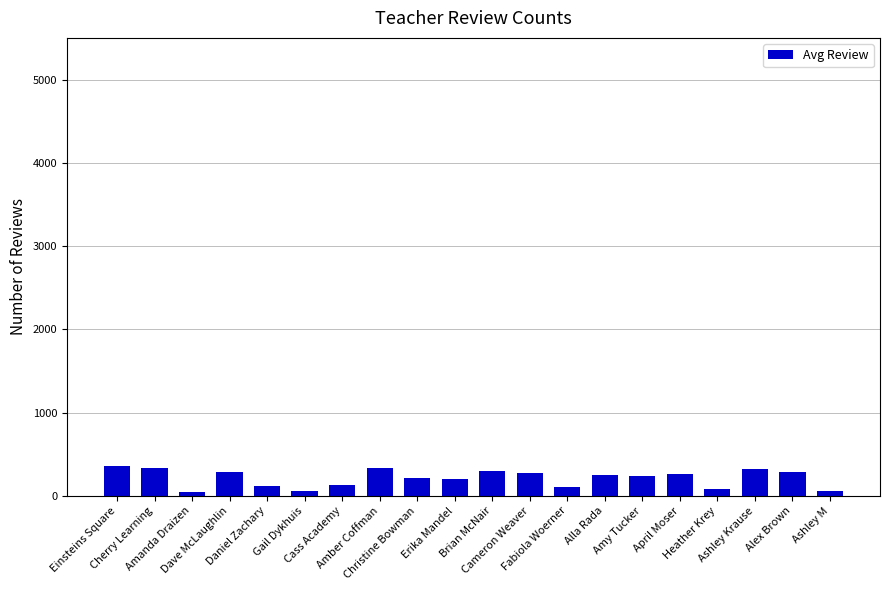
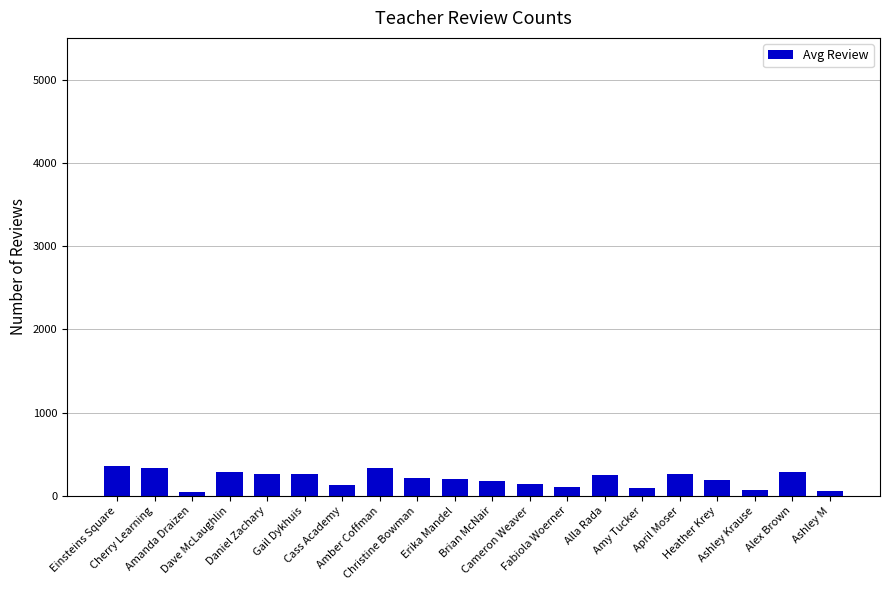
  {
    "Einsteins Square": 400,
    "Cherry Learning": 300,
    "Amanda Draizen": 100,
    "Dave McLaughlin": 300,
-   "Daniel Zachary": 100,
-   "Gail Dykhuis": 100,
+   "Daniel Zachary": 300,
+   "Gail Dykhuis": 300,
    "Cass Academy": 100,
    "Amber Coffman": 300,
    "Christine Bowman": 200,
    "Erika Mandel": 200,
-   "Brian McNair": 300,
-   "Cameron Weaver": 300,
+   "Brian McNair": 200,
+   "Cameron Weaver": 100,
    "Fabiola Woerner": 100,
    "Alla Rada": 300,
-   "Amy Tucker": 200,
+   "Amy Tucker": 100,
    "April Moser": 300,
-   "Heather Krey": 100,
-   "Ashley Krause": 300,
+   "Heather Krey": 200,
+   "Ashley Krause": 100,
    "Alex Brown": 300,
    "Ashley M": 100
  }
